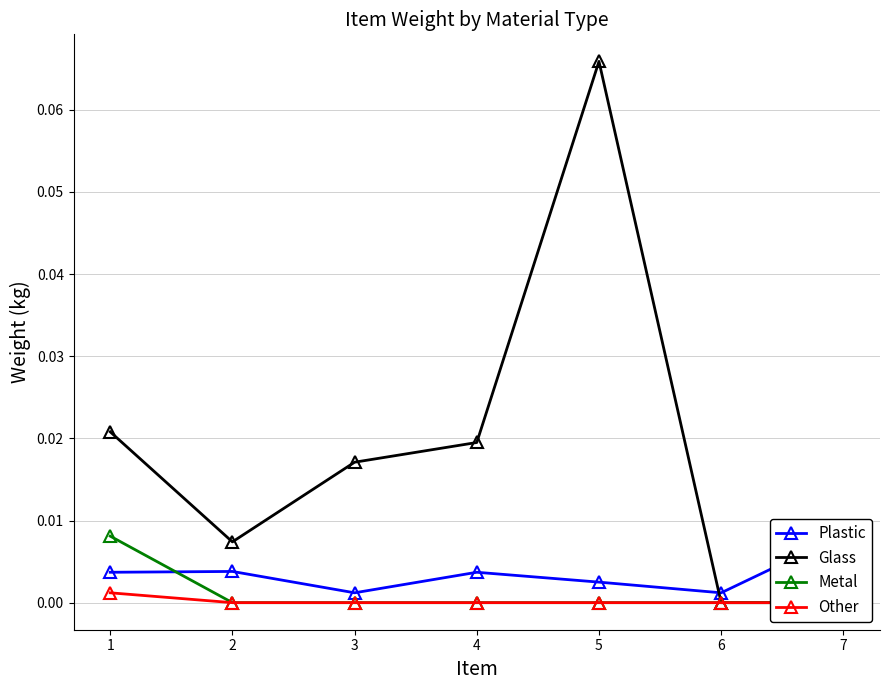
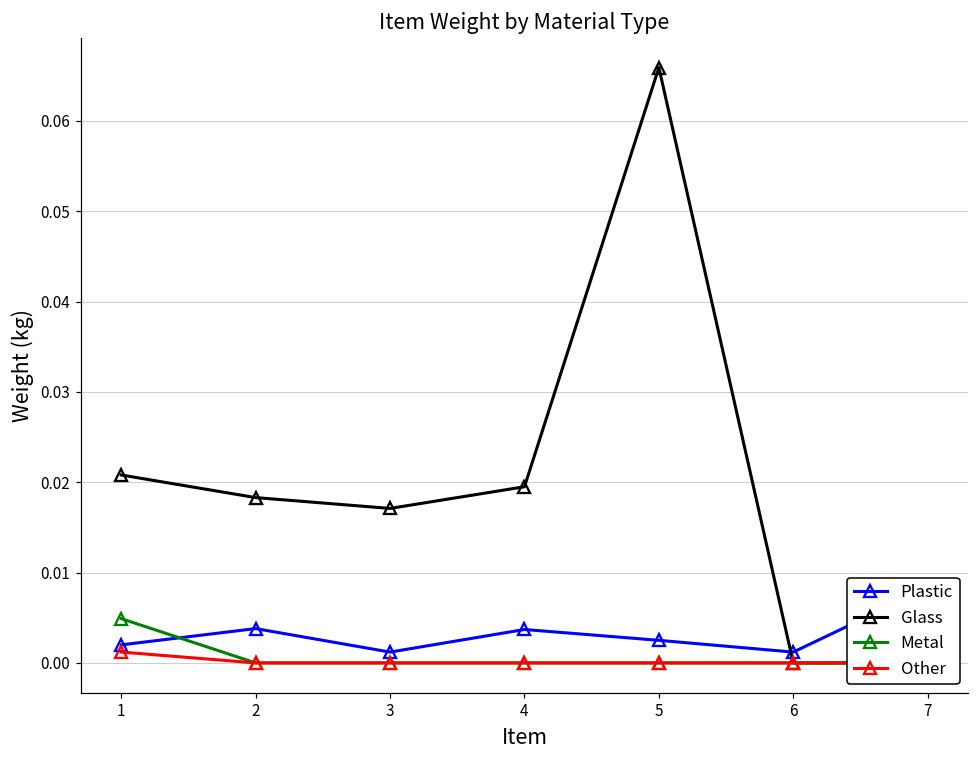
  {
    "Plastic": {
-     "1": 0.004,
+     "1": 0.002,
      "2": 0.004,
      "3": 0.001,
      "4": 0.004,
      "5": 0.003,
      "6": 0.001
    },
    "Glass": {
      "1": 0.021,
-     "2": 0.007,
+     "2": 0.018,
      "3": 0.017,
      "4": 0.020,
      "5": 0.066
    },
    "Metal": {
-     "1": 0.008
+     "1": 0.005
    },
    "Other": {
      "1": 0.001
    }
  }
